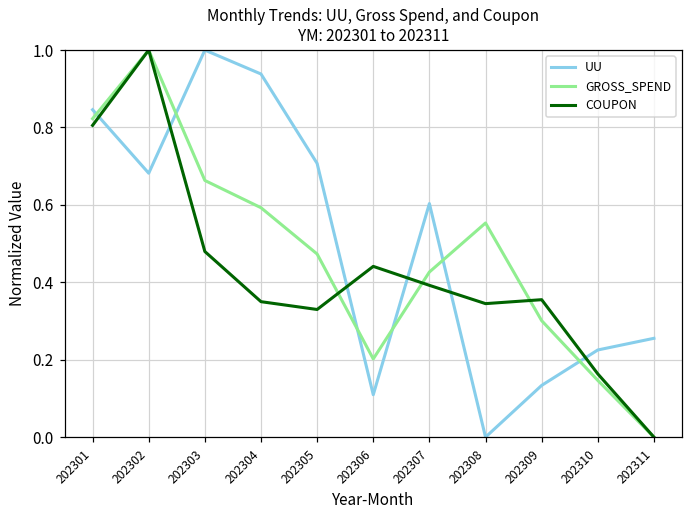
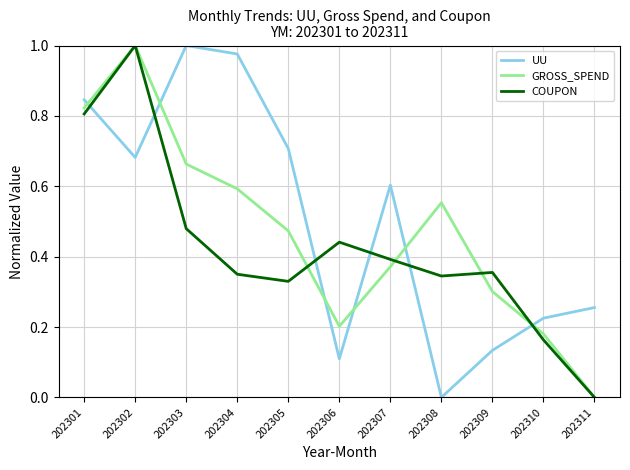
  {
    "UU": {
      "202301": 0.85,
      "202302": 0.68,
      "202303": 1.00,
-     "202304": 0.94,
+     "202304": 0.98,
      "202305": 0.71,
      "202306": 0.11,
      "202307": 0.60,
      "202308": 0.00,
      "202309": 0.13,
      "202310": 0.23,
      "202311": 0.26
    },
    "GROSS_SPEND": {
      "202301": 0.82,
      "202303": 0.66,
      "202304": 0.59,
      "202305": 0.47,
      "202306": 0.20,
-     "202307": 0.43,
+     "202307": 0.37,
      "202308": 0.55,
      "202309": 0.30,
-     "202310": 0.15
+     "202310": 0.18
    },
    "COUPON": {
      "202301": 0.81,
      "202303": 0.48,
      "202304": 0.35,
      "202305": 0.33,
      "202306": 0.44,
      "202307": 0.39,
      "202308": 0.34,
      "202309": 0.36,
      "202310": 0.16
    }
  }
